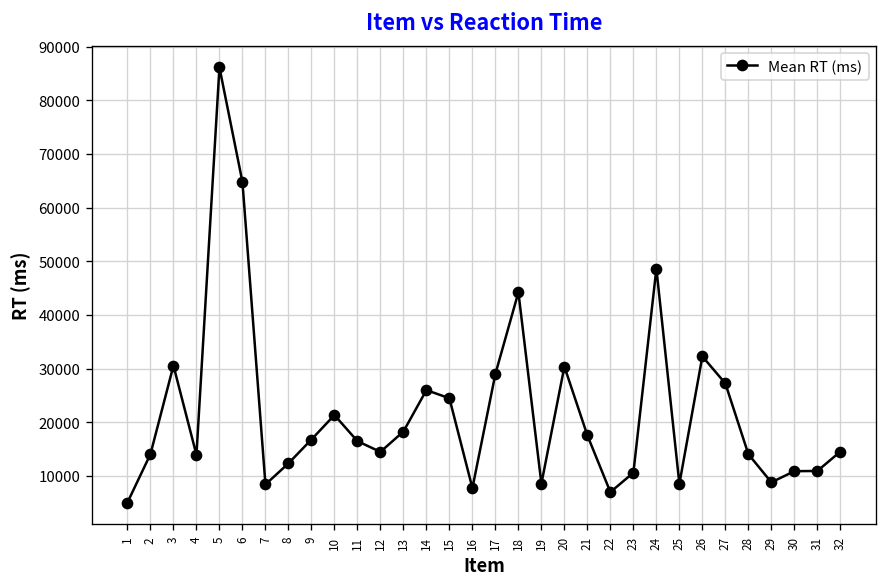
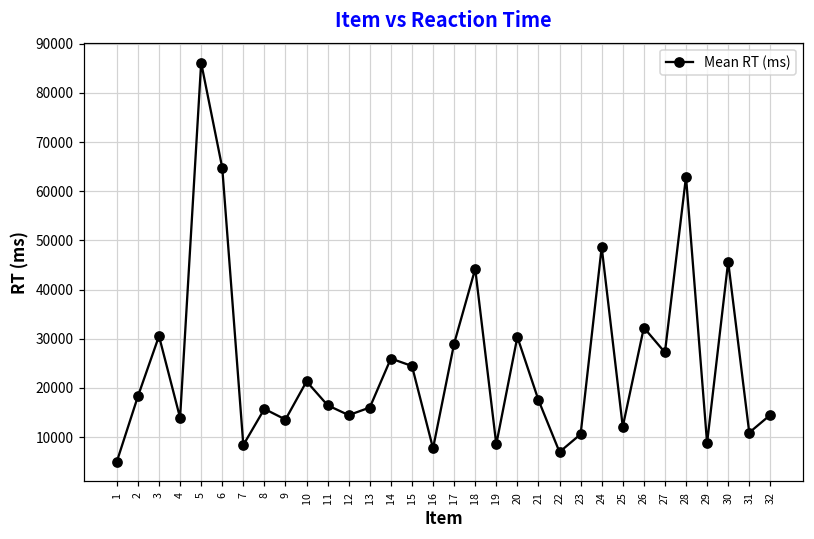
  {
    "1": 5000,
-   "2": 14000,
+   "2": 18000,
    "3": 31000,
    "4": 14000,
    "5": 86000,
    "6": 65000,
    "7": 8000,
-   "8": 12000,
-   "9": 17000,
+   "8": 16000,
+   "9": 14000,
    "10": 21000,
    "11": 16000,
    "12": 14000,
-   "13": 18000,
+   "13": 16000,
    "14": 26000,
    "15": 24000,
    "16": 8000,
    "17": 29000,
    "18": 44000,
    "19": 9000,
    "20": 30000,
    "21": 18000,
    "22": 7000,
    "23": 11000,
    "24": 49000,
-   "25": 9000,
+   "25": 12000,
    "26": 32000,
    "27": 27000,
-   "28": 14000,
+   "28": 63000,
    "29": 9000,
-   "30": 11000,
+   "30": 46000,
    "31": 11000,
    "32": 15000
  }
